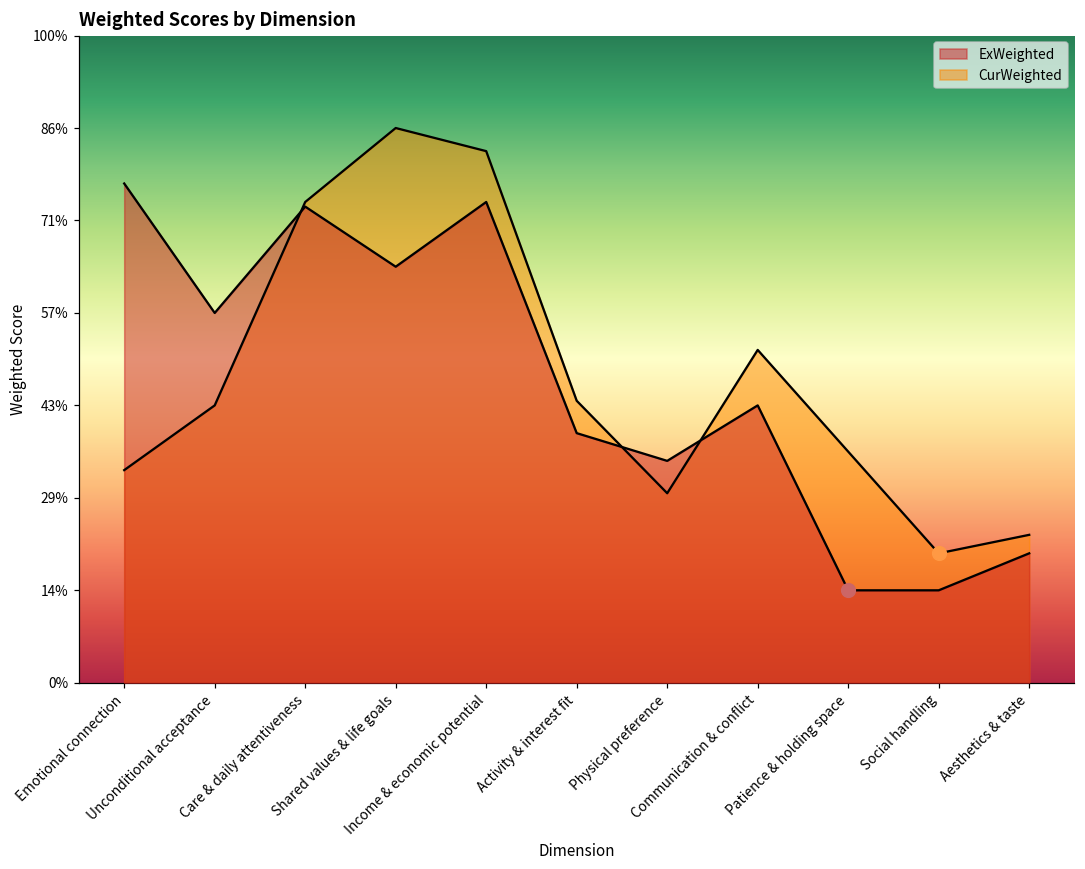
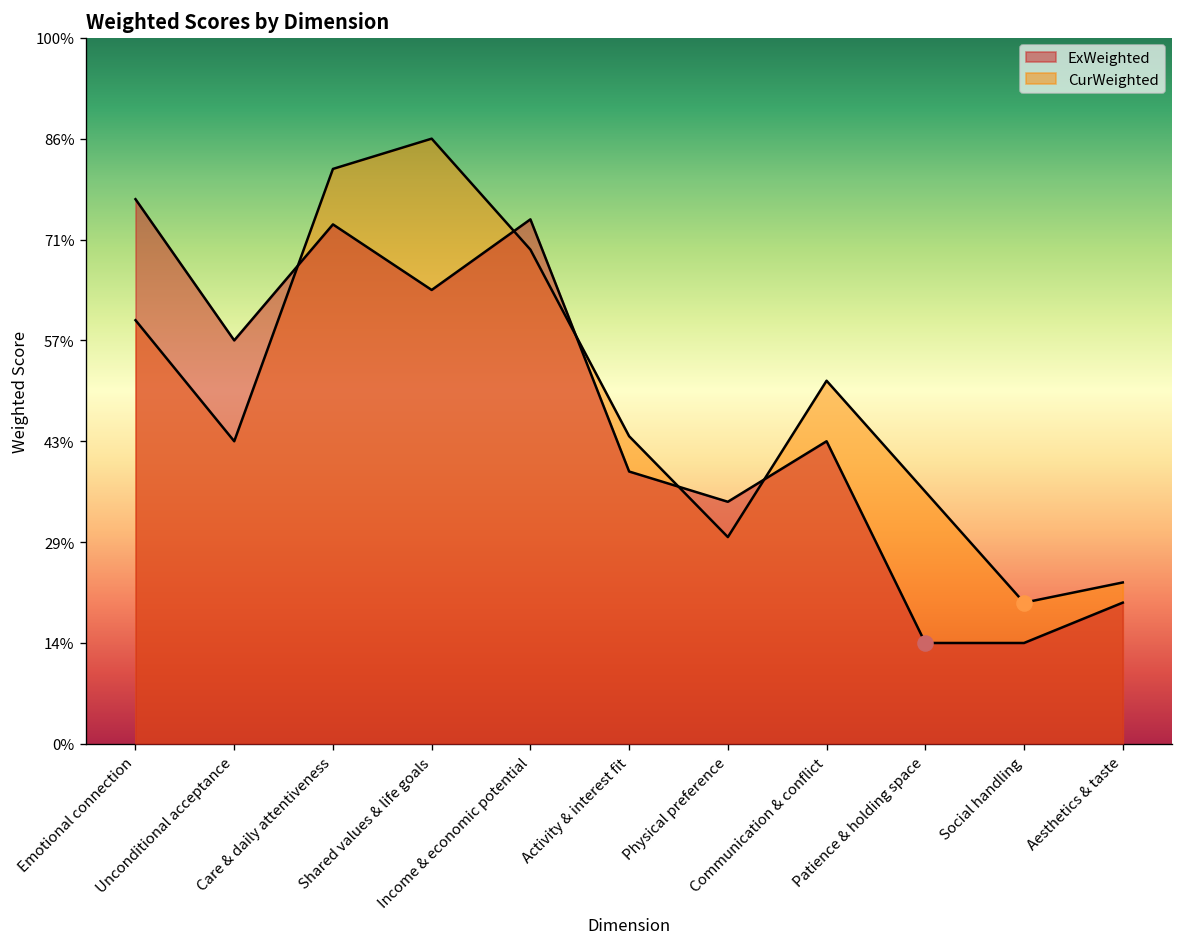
  {
    "ExWeighted": {
      "Emotional connection": "77%",
      "Unconditional acceptance": "57%",
      "Care & daily attentiveness": "74%",
      "Shared values & life goals": "64%",
      "Income & economic potential": "74%",
      "Activity & interest fit": "39%",
      "Physical preference": "34%",
      "Communication & conflict": "43%",
      "Social handling": "14%",
      "Aesthetics & taste": "20%"
    },
    "CurWeighted": {
-     "Emotional connection": "33%",
+     "Emotional connection": "60%",
      "Unconditional acceptance": "43%",
-     "Care & daily attentiveness": "74%",
+     "Care & daily attentiveness": "81%",
      "Shared values & life goals": "86%",
-     "Income & economic potential": "82%",
+     "Income & economic potential": "70%",
      "Activity & interest fit": "44%",
      "Physical preference": "29%",
      "Communication & conflict": "51%",
      "Patience & holding space": "36%",
      "Aesthetics & taste": "23%"
    }
  }
